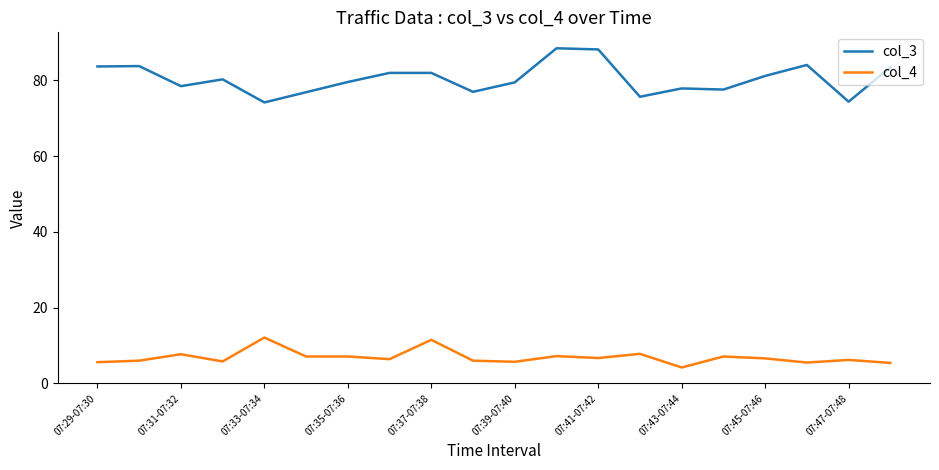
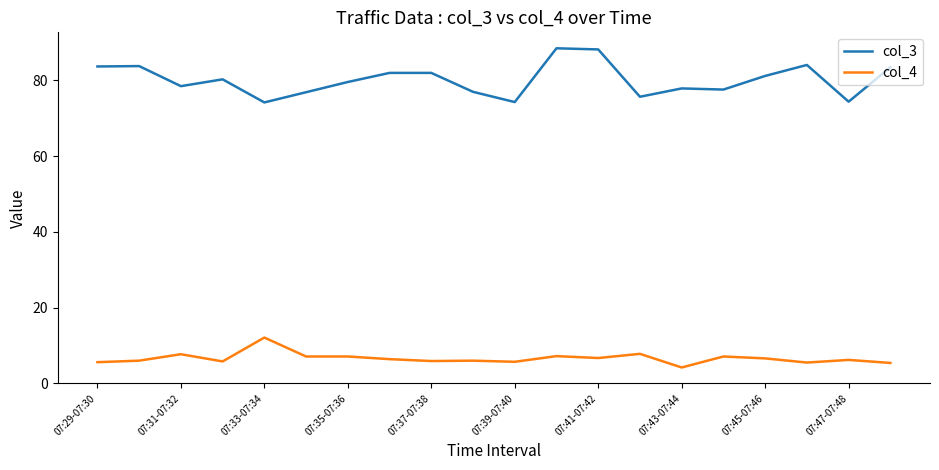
  {
    "col_3": {
      "07:29-07:30": 84,
      "07:31-07:32": 79,
      "07:33-07:34": 74,
      "07:35-07:36": 80,
      "07:37-07:38": 82,
-     "07:39-07:40": 80,
+     "07:39-07:40": 74,
      "07:41-07:42": 88,
      "07:43-07:44": 78,
      "07:45-07:46": 81,
      "07:47-07:48": 74
    },
    "col_4": {
      "07:29-07:30": 6,
      "07:31-07:32": 8,
      "07:33-07:34": 12,
      "07:35-07:36": 7,
-     "07:37-07:38": 12,
+     "07:37-07:38": 6,
      "07:39-07:40": 6,
      "07:41-07:42": 7,
      "07:43-07:44": 4,
      "07:45-07:46": 7,
      "07:47-07:48": 6
    }
  }
